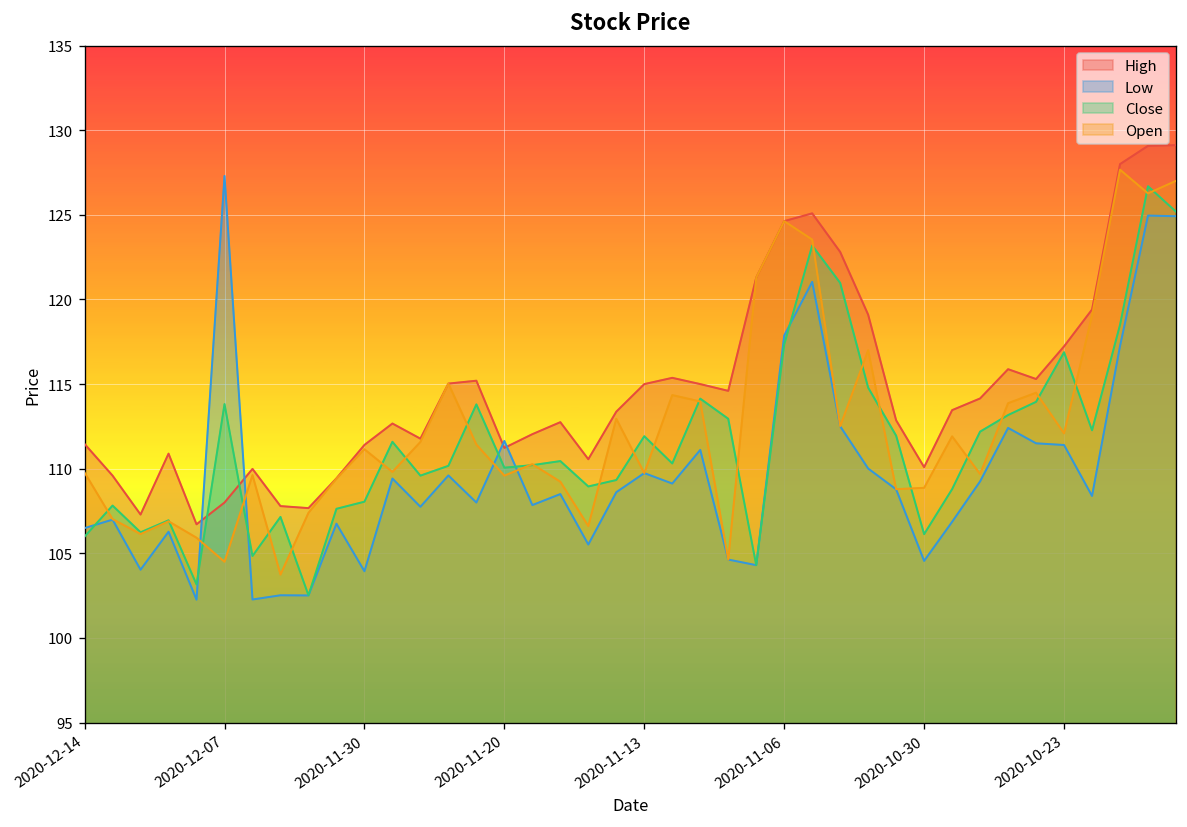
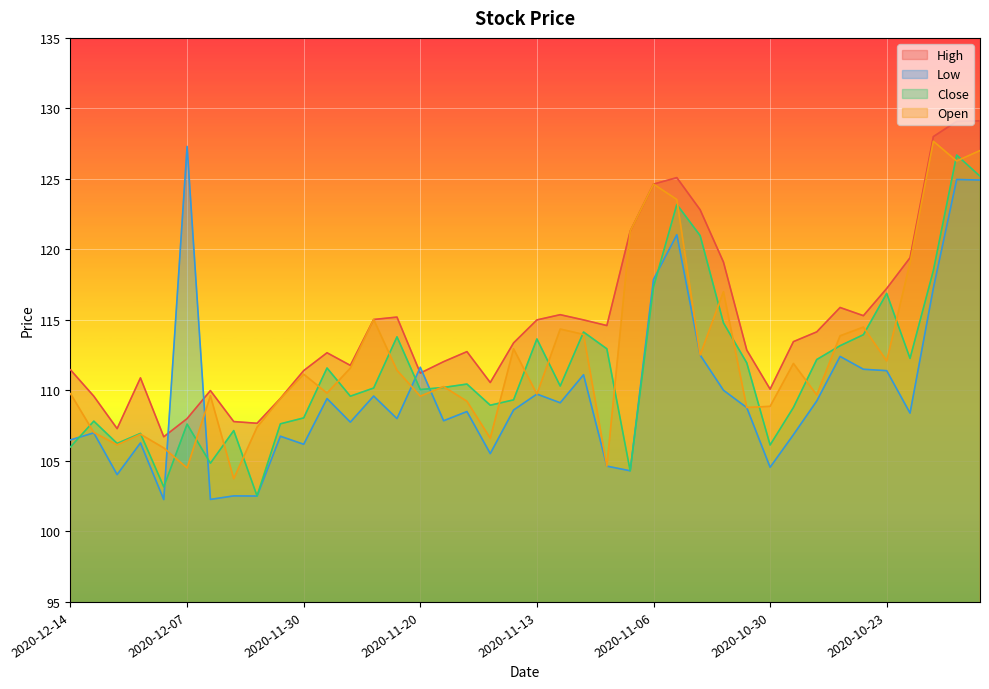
  {
    "Low": {
      "2020-12-14": 106.5,
      "2020-12-07": 127.3,
-     "2020-11-30": 103.9,
+     "2020-11-30": 106.2,
      "2020-11-20": 111.6,
      "2020-11-06": 117.9,
      "2020-10-30": 104.6,
      "2020-10-23": 111.4
    },
    "Close": {
      "2020-12-14": 106.0,
-     "2020-12-07": 113.8,
+     "2020-12-07": 107.6,
      "2020-11-30": 108.1,
      "2020-11-20": 110.1,
-     "2020-11-13": 111.9,
+     "2020-11-13": 113.7,
      "2020-11-06": 117.3,
      "2020-10-30": 106.1,
      "2020-10-23": 116.9
    }
  }
